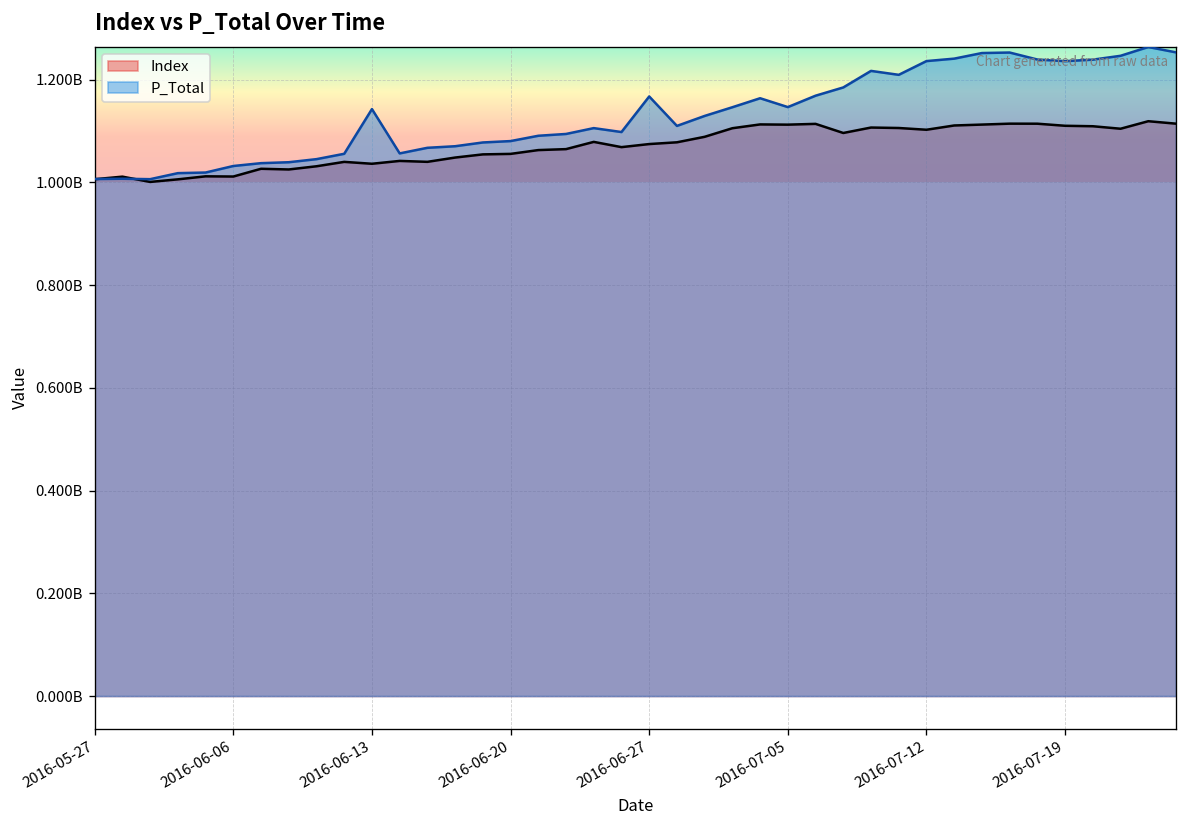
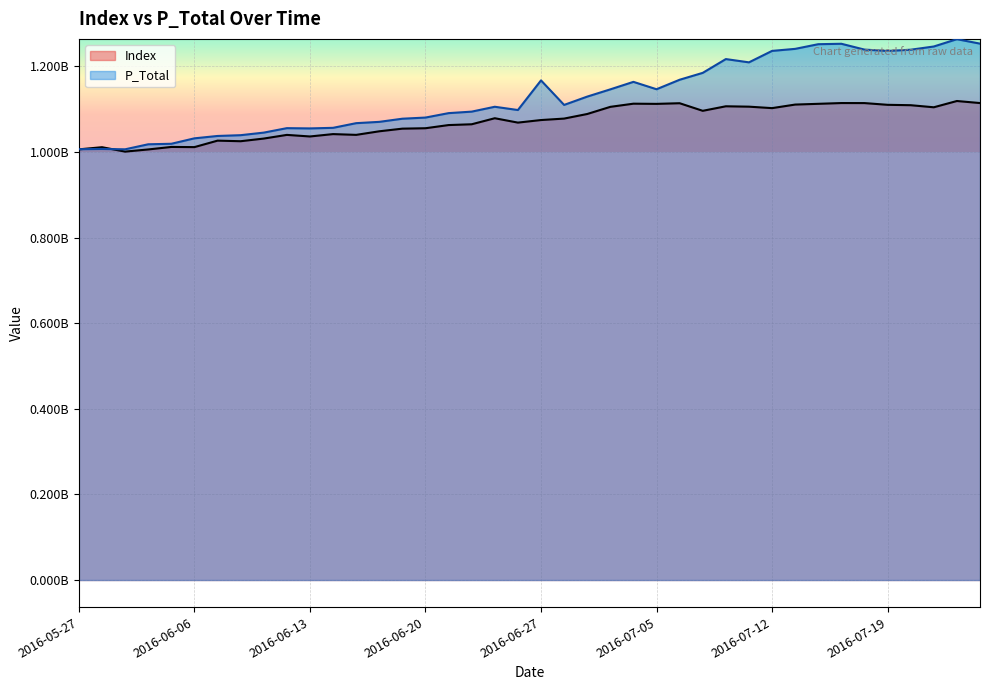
  {
    "Index": {
      "2016-06-06": 1010000000,
      "2016-06-13": 1040000000,
      "2016-06-20": 1060000000,
      "2016-06-27": 1070000000,
      "2016-07-05": 1110000000,
      "2016-07-12": 1100000000,
      "2016-07-19": 1110000000
    },
    "P_Total": {
      "2016-06-06": 1030000000,
-     "2016-06-13": 1140000000,
+     "2016-06-13": 1060000000,
      "2016-06-20": 1080000000,
      "2016-06-27": 1170000000,
      "2016-07-05": 1150000000,
      "2016-07-12": 1240000000,
      "2016-07-19": 1240000000
    }
  }
